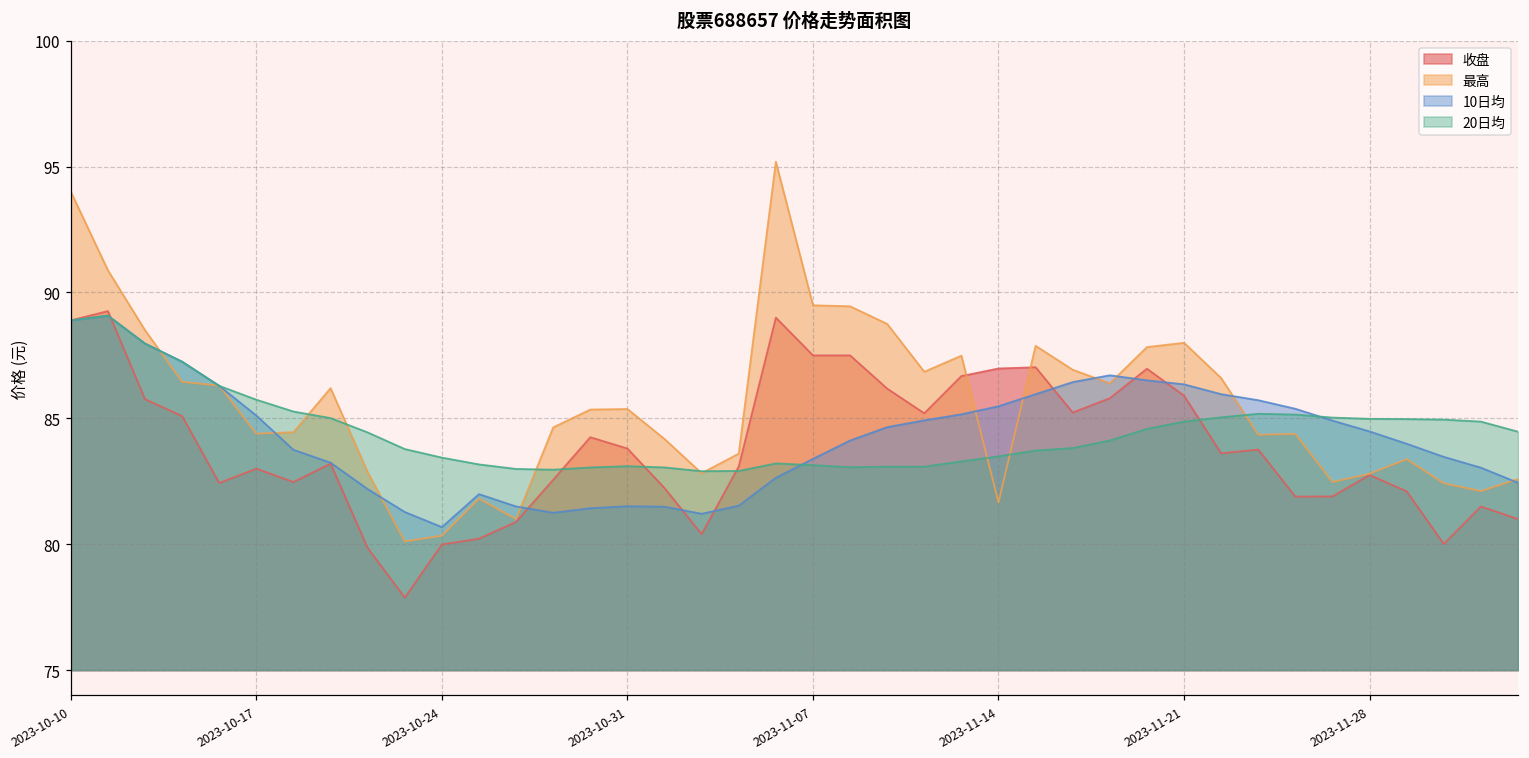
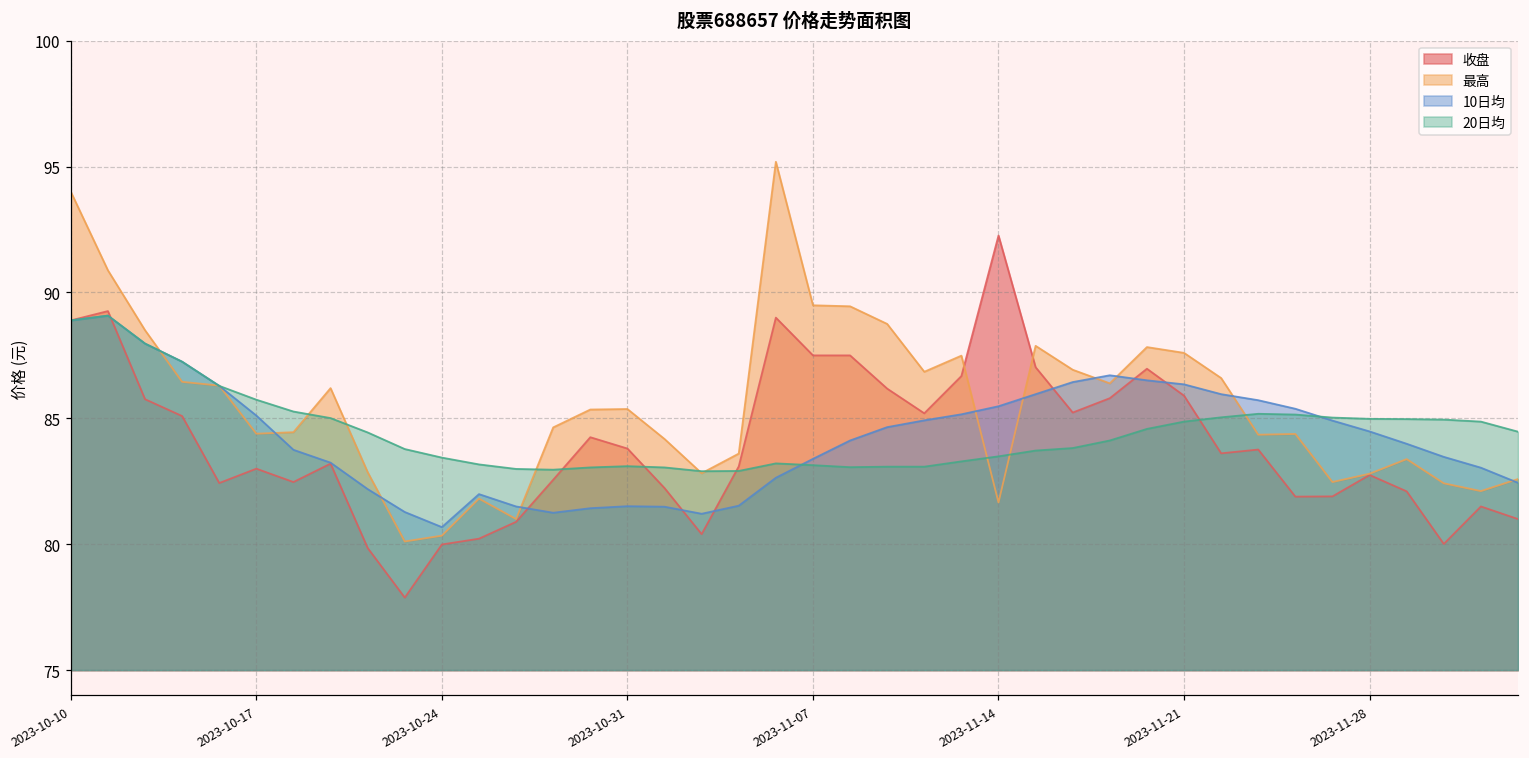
  {
    "收盘": {
      "2023-10-17": 83.0,
      "2023-10-24": 80.0,
      "2023-10-31": 83.8,
      "2023-11-07": 87.5,
-     "2023-11-14": 87.0,
+     "2023-11-14": 92.3,
      "2023-11-21": 85.9
    },
    "最高": {
      "2023-10-10": 94.0,
      "2023-10-17": 84.4,
      "2023-10-24": 80.3,
      "2023-10-31": 85.4,
      "2023-11-07": 89.5,
      "2023-11-14": 81.7,
-     "2023-11-21": 88.0
+     "2023-11-21": 87.6
    }
  }
